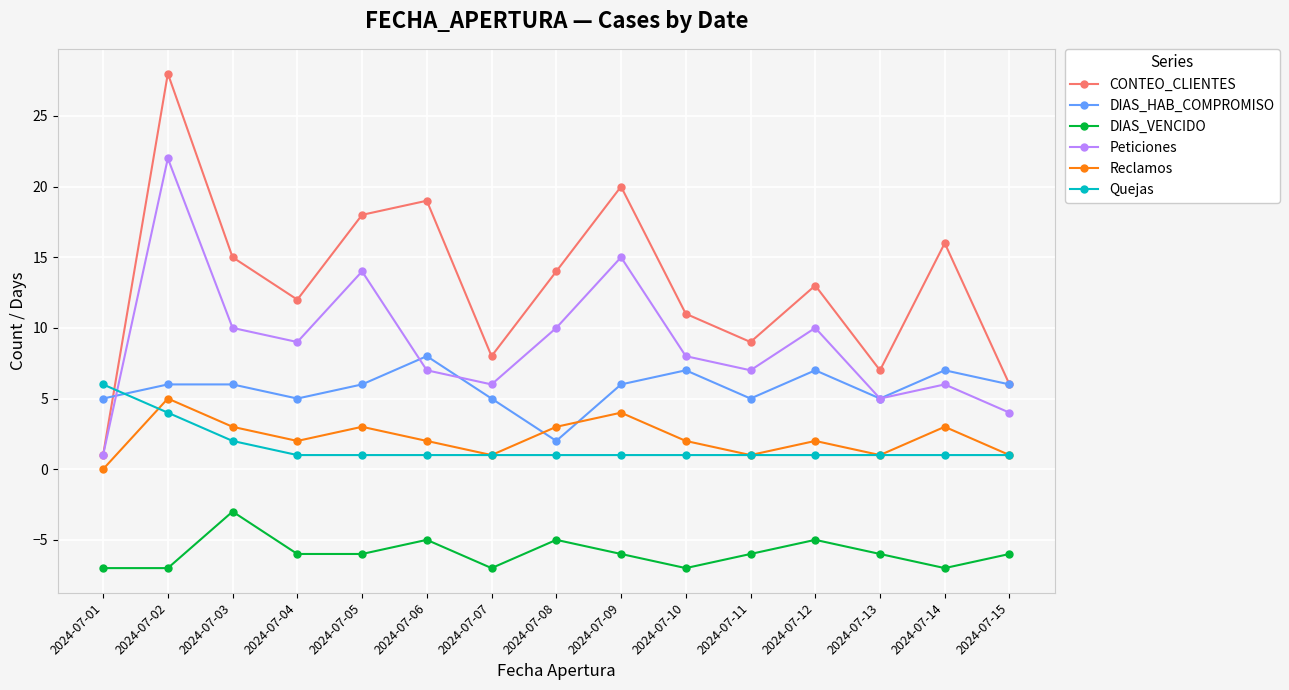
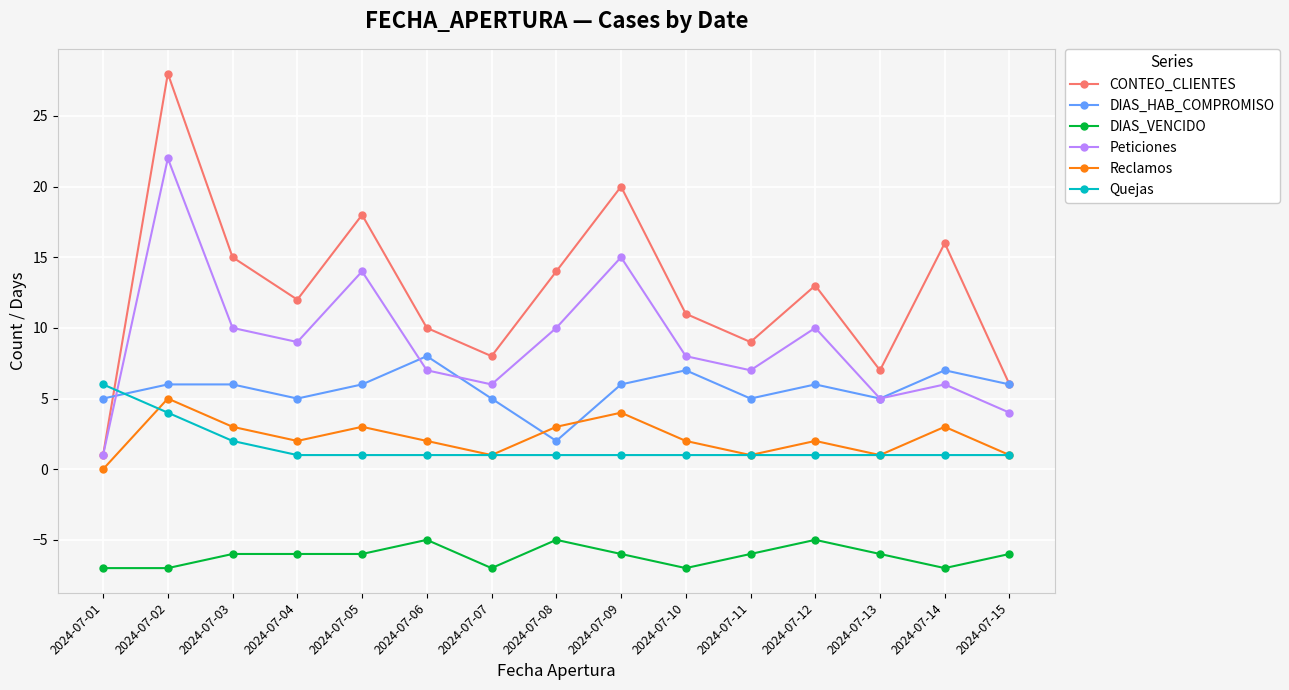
  {
    "CONTEO_CLIENTES": {
      "2024-07-02": 28,
      "2024-07-03": 15,
      "2024-07-04": 12,
      "2024-07-05": 18,
-     "2024-07-06": 19,
+     "2024-07-06": 10,
      "2024-07-07": 8,
      "2024-07-08": 14,
      "2024-07-09": 20,
      "2024-07-10": 11,
      "2024-07-11": 9,
      "2024-07-12": 13,
      "2024-07-13": 7,
      "2024-07-14": 16
    },
    "DIAS_HAB_COMPROMISO": {
      "2024-07-01": 5,
      "2024-07-02": 6,
      "2024-07-03": 6,
      "2024-07-04": 5,
      "2024-07-05": 6,
      "2024-07-06": 8,
      "2024-07-07": 5,
      "2024-07-08": 2,
      "2024-07-09": 6,
      "2024-07-10": 7,
      "2024-07-11": 5,
-     "2024-07-12": 7,
+     "2024-07-12": 6,
      "2024-07-14": 7
    },
    "DIAS_VENCIDO": {
      "2024-07-01": -7,
      "2024-07-02": -7,
-     "2024-07-03": -3,
+     "2024-07-03": -6,
      "2024-07-04": -6,
      "2024-07-05": -6,
      "2024-07-06": -5,
      "2024-07-07": -7,
      "2024-07-08": -5,
      "2024-07-09": -6,
      "2024-07-10": -7,
      "2024-07-11": -6,
      "2024-07-12": -5,
      "2024-07-13": -6,
      "2024-07-14": -7,
      "2024-07-15": -6
    },
    "Peticiones": {
      "2024-07-02": 22,
      "2024-07-03": 10,
      "2024-07-04": 9,
      "2024-07-05": 14,
      "2024-07-06": 7,
      "2024-07-07": 6,
      "2024-07-08": 10,
      "2024-07-09": 15,
      "2024-07-10": 8,
      "2024-07-11": 7,
      "2024-07-12": 10,
      "2024-07-14": 6,
      "2024-07-15": 4
    },
    "Reclamos": {
      "2024-07-01": 0,
      "2024-07-02": 5,
      "2024-07-03": 3,
      "2024-07-04": 2,
      "2024-07-05": 3,
      "2024-07-06": 2,
      "2024-07-08": 3,
      "2024-07-09": 4,
      "2024-07-10": 2,
      "2024-07-12": 2,
      "2024-07-14": 3
    },
    "Quejas": {
      "2024-07-01": 6,
      "2024-07-02": 4,
      "2024-07-03": 2,
      "2024-07-04": 1,
      "2024-07-05": 1,
      "2024-07-06": 1,
      "2024-07-08": 1,
      "2024-07-09": 1,
      "2024-07-10": 1,
      "2024-07-12": 1,
      "2024-07-14": 1
    }
  }
